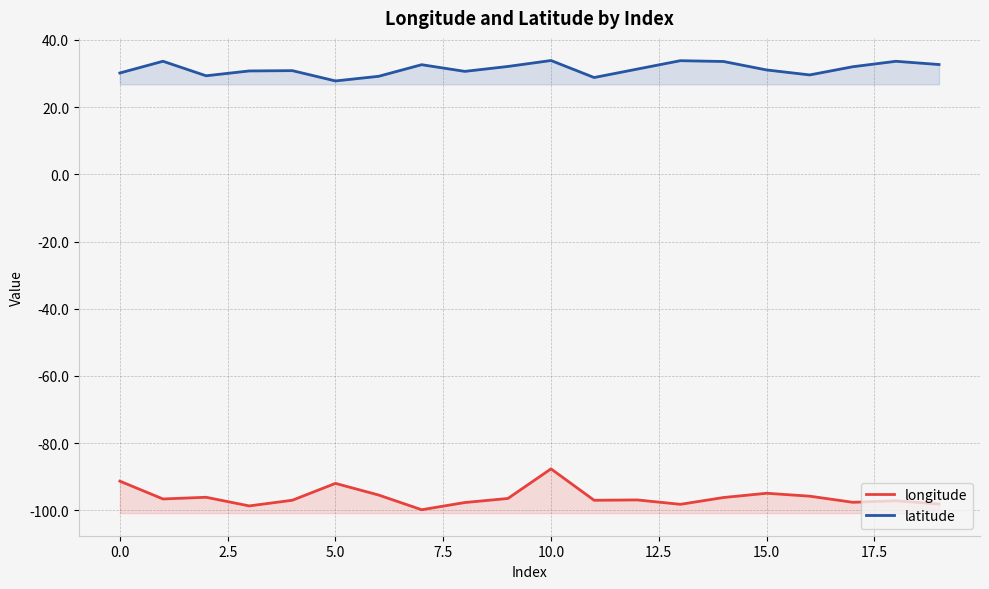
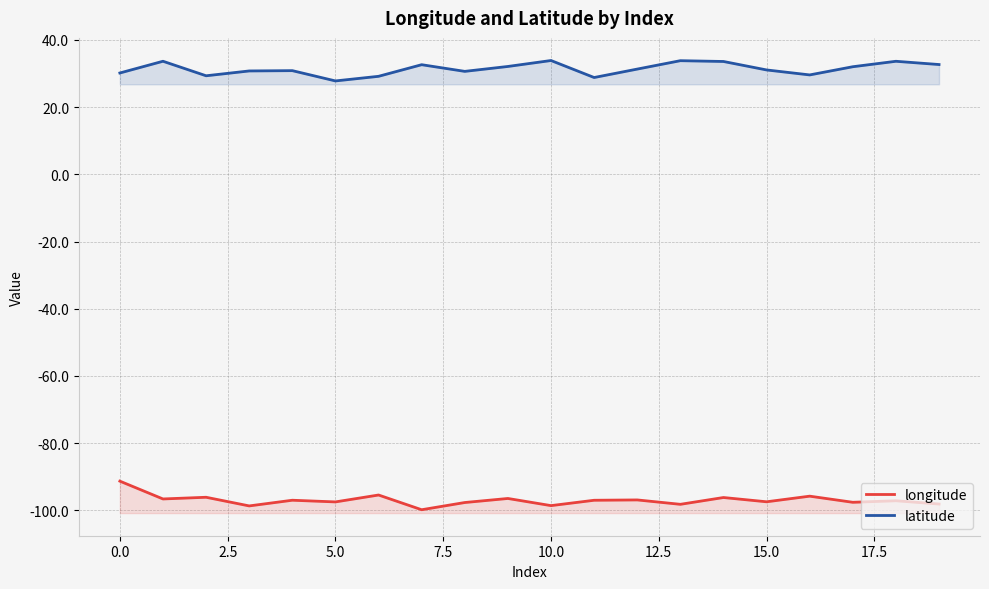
  {
    "longitude": {
      "0.0": -91,
-     "5.0": -92,
-     "10.0": -88,
-     "15.0": -95
+     "5.0": -97,
+     "10.0": -99,
+     "15.0": -97
    },
    "latitude": {
      "0.0": 30,
      "5.0": 28,
      "10.0": 34,
      "15.0": 31
    }
  }
